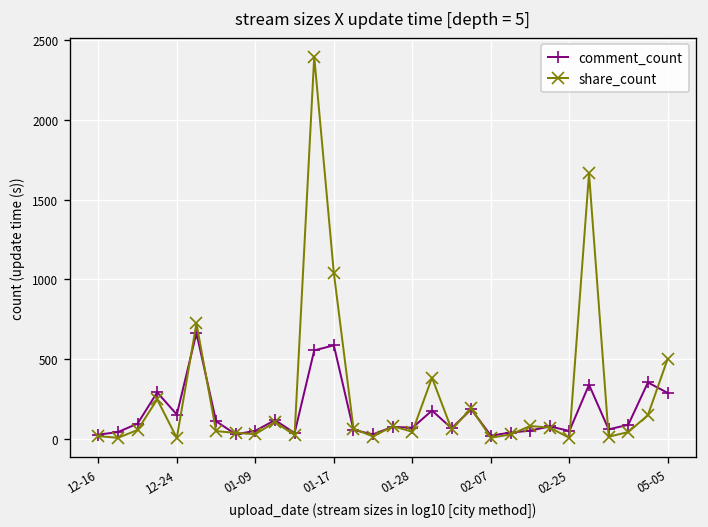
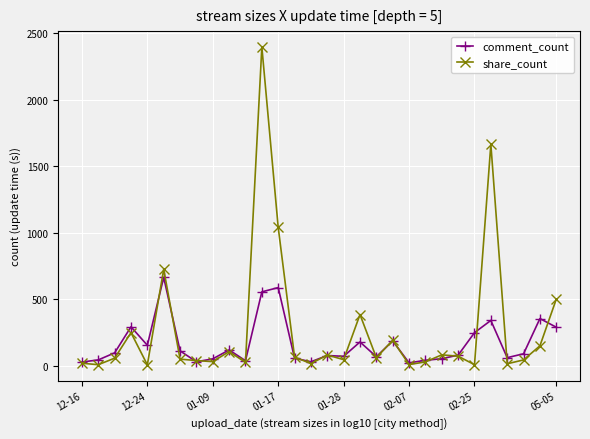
  {
    "comment_count": {
      "12-24": 150,
      "01-09": 50,
      "01-17": 590,
      "01-28": 70,
-     "02-25": 50,
+     "02-25": 250,
      "05-05": 290
    },
    "share_count": {
      "12-24": 10,
      "01-09": 30,
      "01-17": 1040,
      "01-28": 50,
      "02-25": 10,
      "05-05": 500
    }
  }
